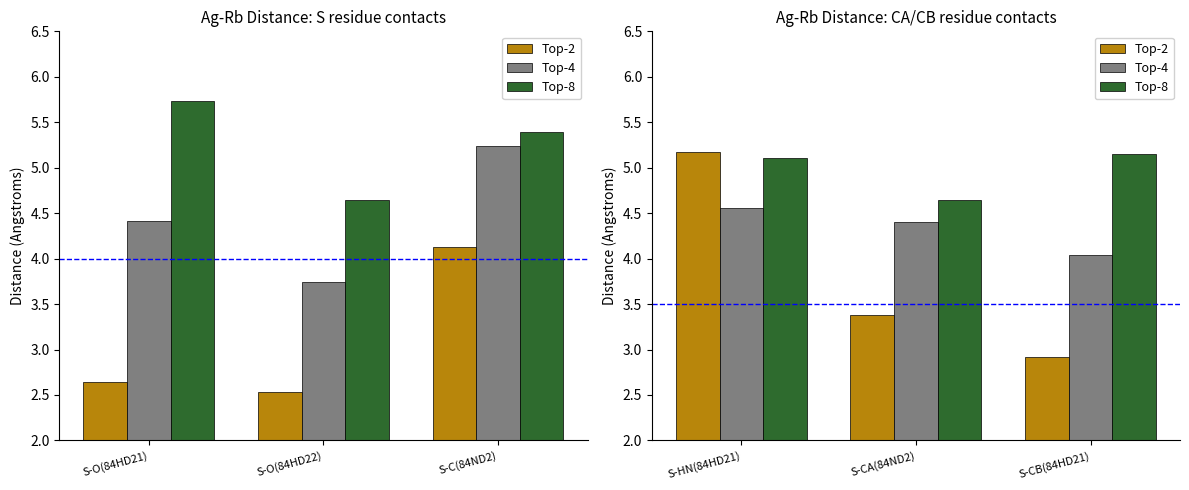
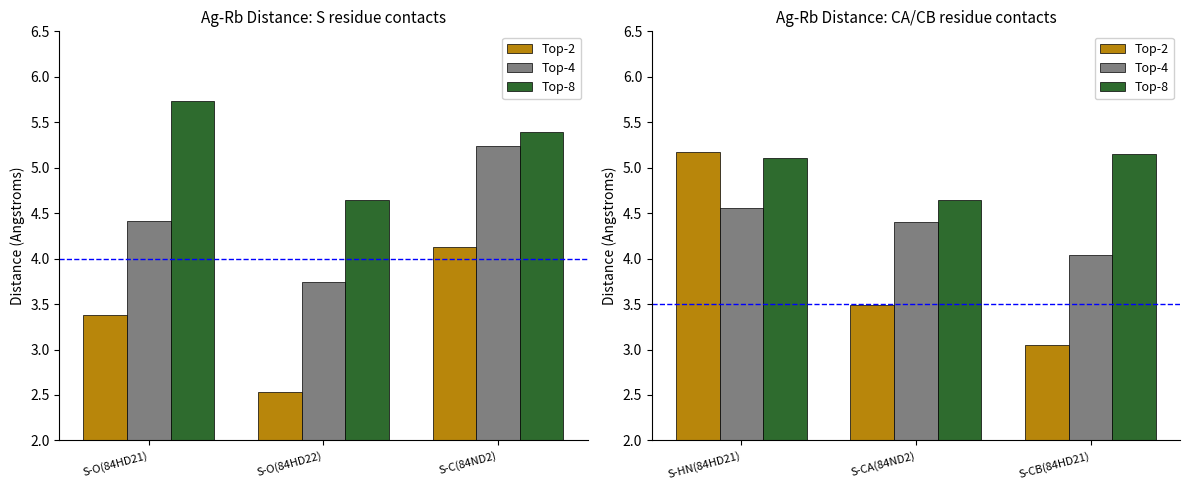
  {
    "Ag-Rb Distance: S residue contacts": {
      "Top-2": {
-       "S-O(84HD21)": 2.6,
+       "S-O(84HD21)": 3.4,
        "S-O(84HD22)": 2.5,
        "S-C(84ND2)": 4.1
      },
      "Top-4": {
        "S-O(84HD21)": 4.4,
        "S-O(84HD22)": 3.7,
        "S-C(84ND2)": 5.2
      },
      "Top-8": {
        "S-O(84HD21)": 5.7,
        "S-O(84HD22)": 4.7,
        "S-C(84ND2)": 5.4
      }
    },
    "Ag-Rb Distance: CA/CB residue contacts": {
      "Top-2": {
        "S-HN(84HD21)": 5.2,
-       "S-CA(84ND2)": 3.4,
-       "S-CB(84HD21)": 2.9
+       "S-CA(84ND2)": 3.5,
+       "S-CB(84HD21)": 3.0
      },
      "Top-4": {
        "S-HN(84HD21)": 4.6,
        "S-CA(84ND2)": 4.4,
        "S-CB(84HD21)": 4.0
      },
      "Top-8": {
        "S-HN(84HD21)": 5.1,
        "S-CA(84ND2)": 4.6,
        "S-CB(84HD21)": 5.1
      }
    }
  }
